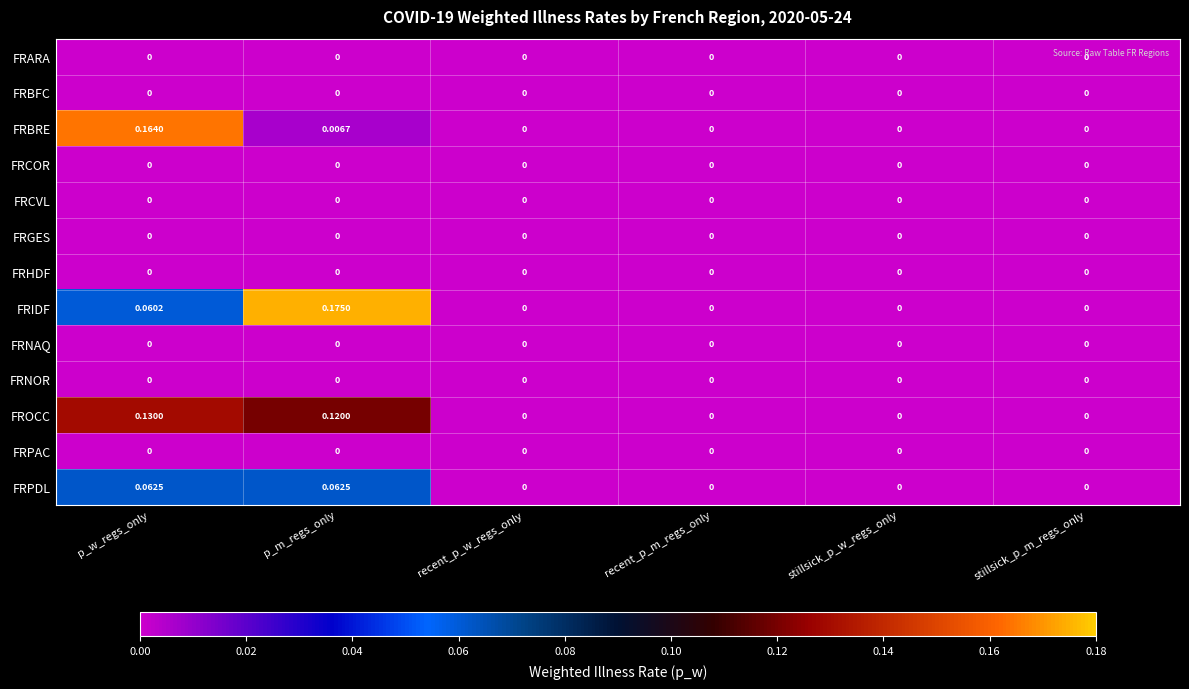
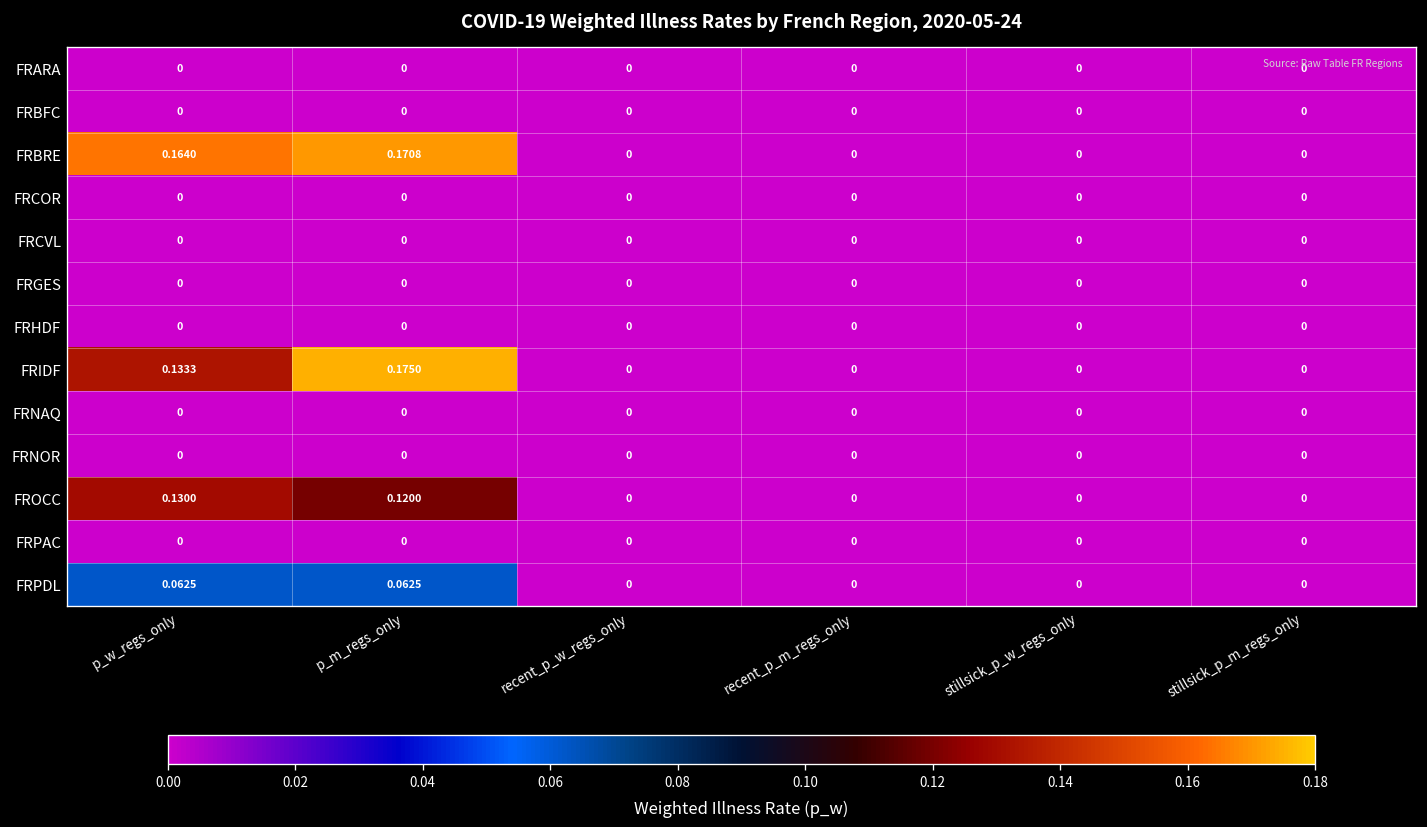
  {
    "FRARA": {
      "p_w_regs_only": 0,
      "p_m_regs_only": 0,
      "recent_p_w_regs_only": 0,
      "recent_p_m_regs_only": 0,
      "stillsick_p_w_regs_only": 0
    },
    "FRBFC": {
      "p_w_regs_only": 0,
      "p_m_regs_only": 0,
      "recent_p_w_regs_only": 0,
      "recent_p_m_regs_only": 0,
      "stillsick_p_w_regs_only": 0,
      "stillsick_p_m_regs_only": 0
    },
    "FRBRE": {
      "p_w_regs_only": 0.1640,
-     "p_m_regs_only": 0.0067,
+     "p_m_regs_only": 0.1708,
      "recent_p_w_regs_only": 0,
      "recent_p_m_regs_only": 0,
      "stillsick_p_w_regs_only": 0,
      "stillsick_p_m_regs_only": 0
    },
    "FRCOR": {
      "p_w_regs_only": 0,
      "p_m_regs_only": 0,
      "recent_p_w_regs_only": 0,
      "recent_p_m_regs_only": 0,
      "stillsick_p_w_regs_only": 0,
      "stillsick_p_m_regs_only": 0
    },
    "FRCVL": {
      "p_w_regs_only": 0,
      "p_m_regs_only": 0,
      "recent_p_w_regs_only": 0,
      "recent_p_m_regs_only": 0,
      "stillsick_p_w_regs_only": 0,
      "stillsick_p_m_regs_only": 0
    },
    "FRGES": {
      "p_w_regs_only": 0,
      "p_m_regs_only": 0,
      "recent_p_w_regs_only": 0,
      "recent_p_m_regs_only": 0,
      "stillsick_p_w_regs_only": 0,
      "stillsick_p_m_regs_only": 0
    },
    "FRHDF": {
      "p_w_regs_only": 0,
      "p_m_regs_only": 0,
      "recent_p_w_regs_only": 0,
      "recent_p_m_regs_only": 0,
      "stillsick_p_w_regs_only": 0,
      "stillsick_p_m_regs_only": 0
    },
    "FRIDF": {
-     "p_w_regs_only": 0.0602,
+     "p_w_regs_only": 0.1333,
      "p_m_regs_only": 0.1750,
      "recent_p_w_regs_only": 0,
      "recent_p_m_regs_only": 0,
      "stillsick_p_w_regs_only": 0,
      "stillsick_p_m_regs_only": 0
    },
    "FRNAQ": {
      "p_w_regs_only": 0,
      "p_m_regs_only": 0,
      "recent_p_w_regs_only": 0,
      "recent_p_m_regs_only": 0,
      "stillsick_p_w_regs_only": 0,
      "stillsick_p_m_regs_only": 0
    },
    "FRNOR": {
      "p_w_regs_only": 0,
      "p_m_regs_only": 0,
      "recent_p_w_regs_only": 0,
      "recent_p_m_regs_only": 0,
      "stillsick_p_w_regs_only": 0,
      "stillsick_p_m_regs_only": 0
    },
    "FROCC": {
      "p_w_regs_only": 0.1300,
      "p_m_regs_only": 0.1200,
      "recent_p_w_regs_only": 0,
      "recent_p_m_regs_only": 0,
      "stillsick_p_w_regs_only": 0,
      "stillsick_p_m_regs_only": 0
    },
    "FRPAC": {
      "p_w_regs_only": 0,
      "p_m_regs_only": 0,
      "recent_p_w_regs_only": 0,
      "recent_p_m_regs_only": 0,
      "stillsick_p_w_regs_only": 0,
      "stillsick_p_m_regs_only": 0
    },
    "FRPDL": {
      "p_w_regs_only": 0.0625,
      "p_m_regs_only": 0.0625,
      "recent_p_w_regs_only": 0,
      "recent_p_m_regs_only": 0,
      "stillsick_p_w_regs_only": 0,
      "stillsick_p_m_regs_only": 0
    }
  }
